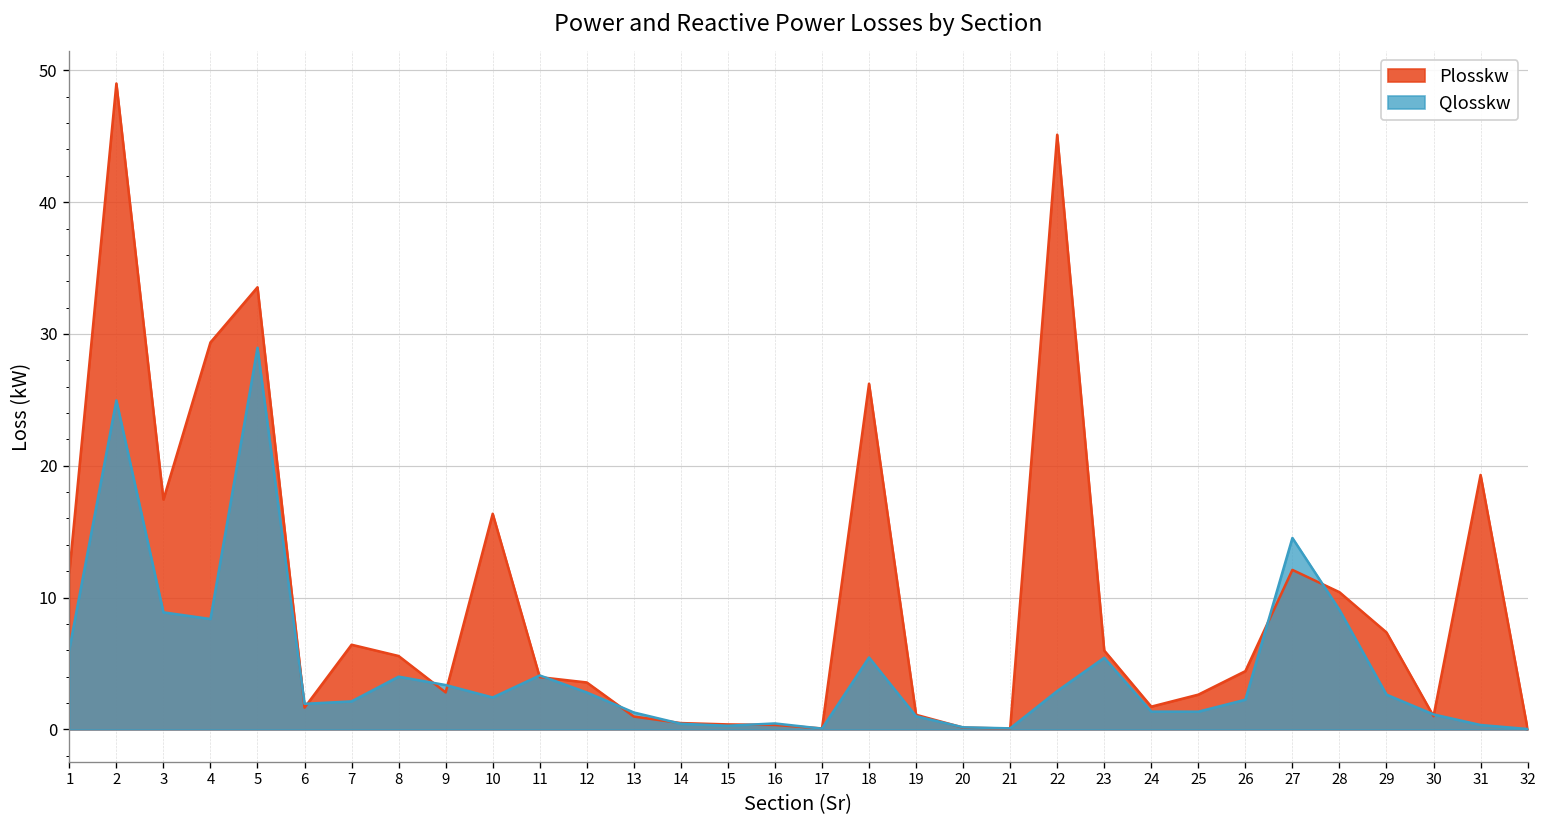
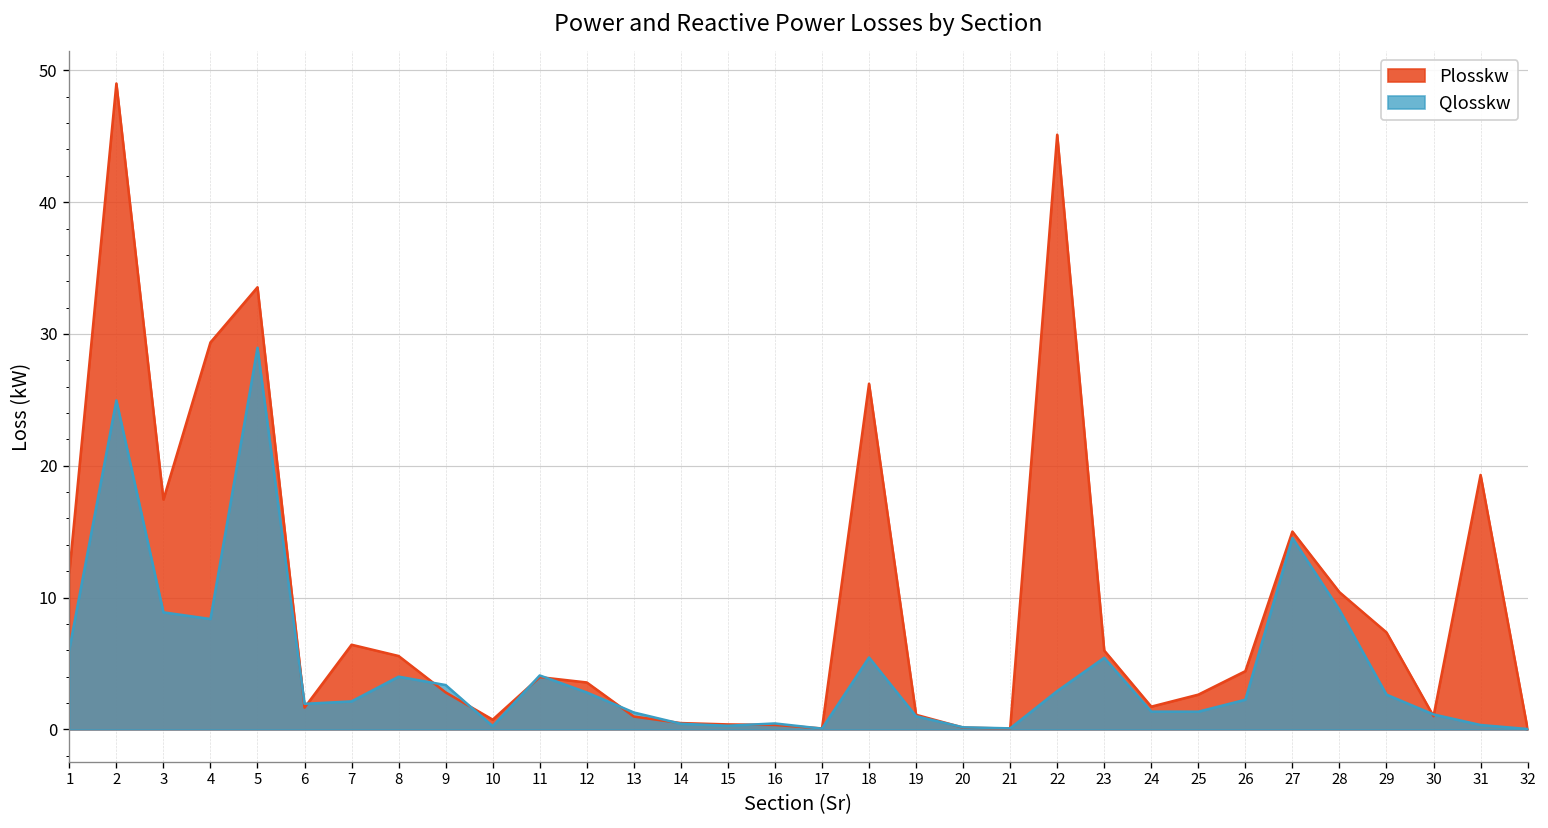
  {
    "Plosskw": {
      "1": 11.9,
      "2": 49.0,
      "3": 17.4,
      "4": 29.4,
      "5": 33.5,
      "6": 1.6,
      "7": 6.4,
      "8": 5.6,
      "9": 2.8,
-     "10": 16.4,
+     "10": 0.7,
      "12": 3.6,
      "13": 1.0,
      "18": 26.2,
      "22": 45.1,
      "23": 6.0,
      "24": 1.7,
      "25": 2.6,
      "26": 4.4,
-     "27": 12.1,
+     "27": 15.0,
      "28": 10.4,
      "29": 7.4,
      "31": 19.3
    },
    "Qlosskw": {
      "1": 6.1,
      "2": 25.0,
      "3": 8.9,
      "4": 8.4,
      "5": 29.0,
      "6": 1.9,
      "7": 2.1,
      "8": 4.0,
      "9": 3.4,
-     "10": 2.4,
+     "10": 0.2,
      "12": 2.8,
      "13": 1.3,
      "18": 5.5,
      "22": 2.9,
      "23": 5.4,
      "24": 1.3,
      "25": 1.3,
      "26": 2.2,
      "27": 14.5,
      "28": 9.1,
      "29": 2.6,
      "31": 0.3
    }
  }
